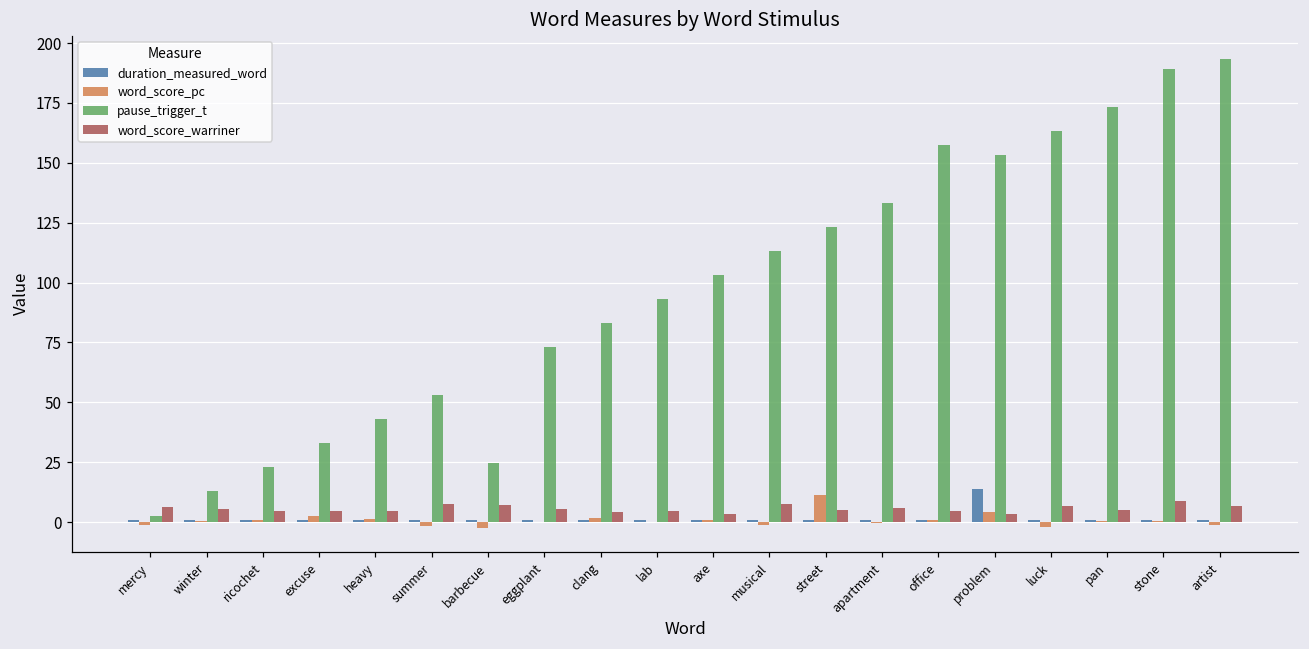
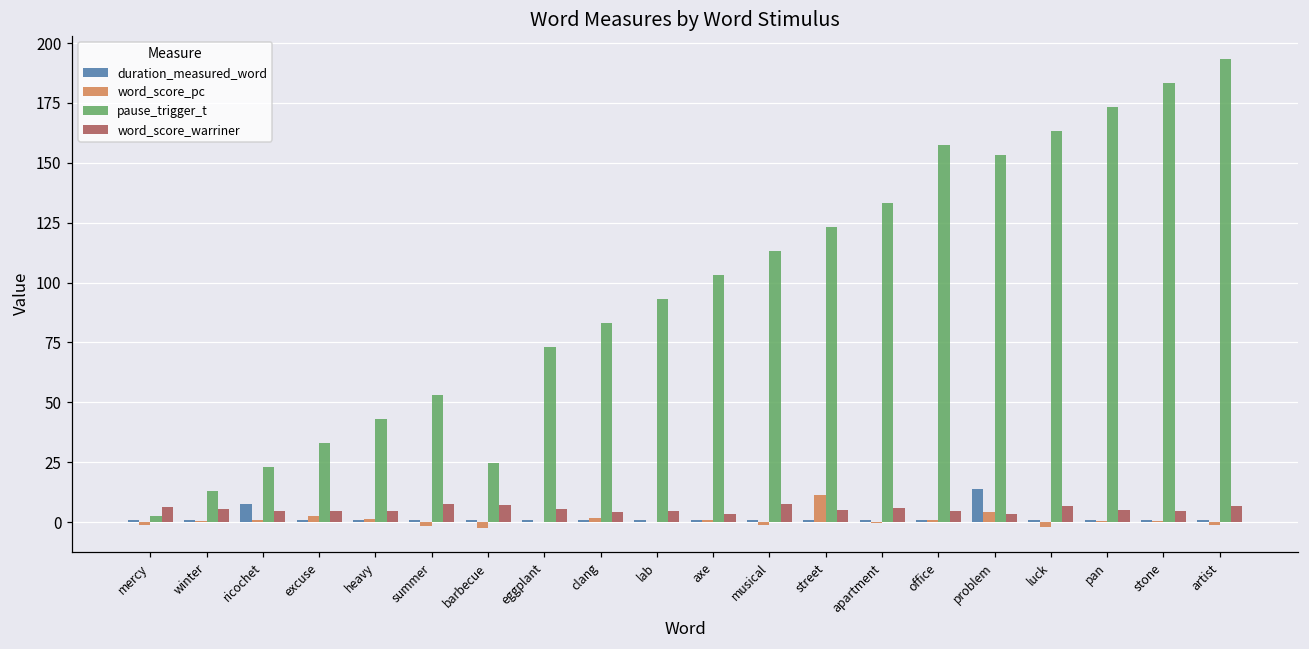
  {
    "duration_measured_word": {
-     "ricochet": 1,
+     "ricochet": 7,
      "problem": 14
    },
    "word_score_pc": {
      "excuse": 2,
      "heavy": 1,
      "summer": -2,
      "barbecue": -3,
      "clang": 1,
      "musical": -1,
      "street": 11,
      "problem": 4,
      "luck": -2,
      "artist": -1
    },
    "pause_trigger_t": {
      "mercy": 3,
      "winter": 13,
      "ricochet": 23,
      "excuse": 33,
      "heavy": 43,
      "summer": 53,
      "barbecue": 25,
      "eggplant": 73,
      "clang": 83,
      "lab": 93,
      "axe": 103,
      "musical": 113,
      "street": 123,
      "apartment": 133,
      "office": 158,
      "problem": 153,
      "luck": 163,
      "pan": 173,
-     "stone": 189,
+     "stone": 183,
      "artist": 193
    },
    "word_score_warriner": {
      "mercy": 6,
      "winter": 6,
      "ricochet": 5,
      "excuse": 5,
      "heavy": 5,
      "summer": 8,
      "barbecue": 7,
      "eggplant": 6,
      "clang": 4,
      "lab": 5,
      "axe": 3,
      "musical": 8,
      "street": 5,
      "apartment": 6,
      "office": 5,
      "problem": 4,
      "luck": 7,
      "pan": 5,
-     "stone": 9,
+     "stone": 5,
      "artist": 7
    }
  }
